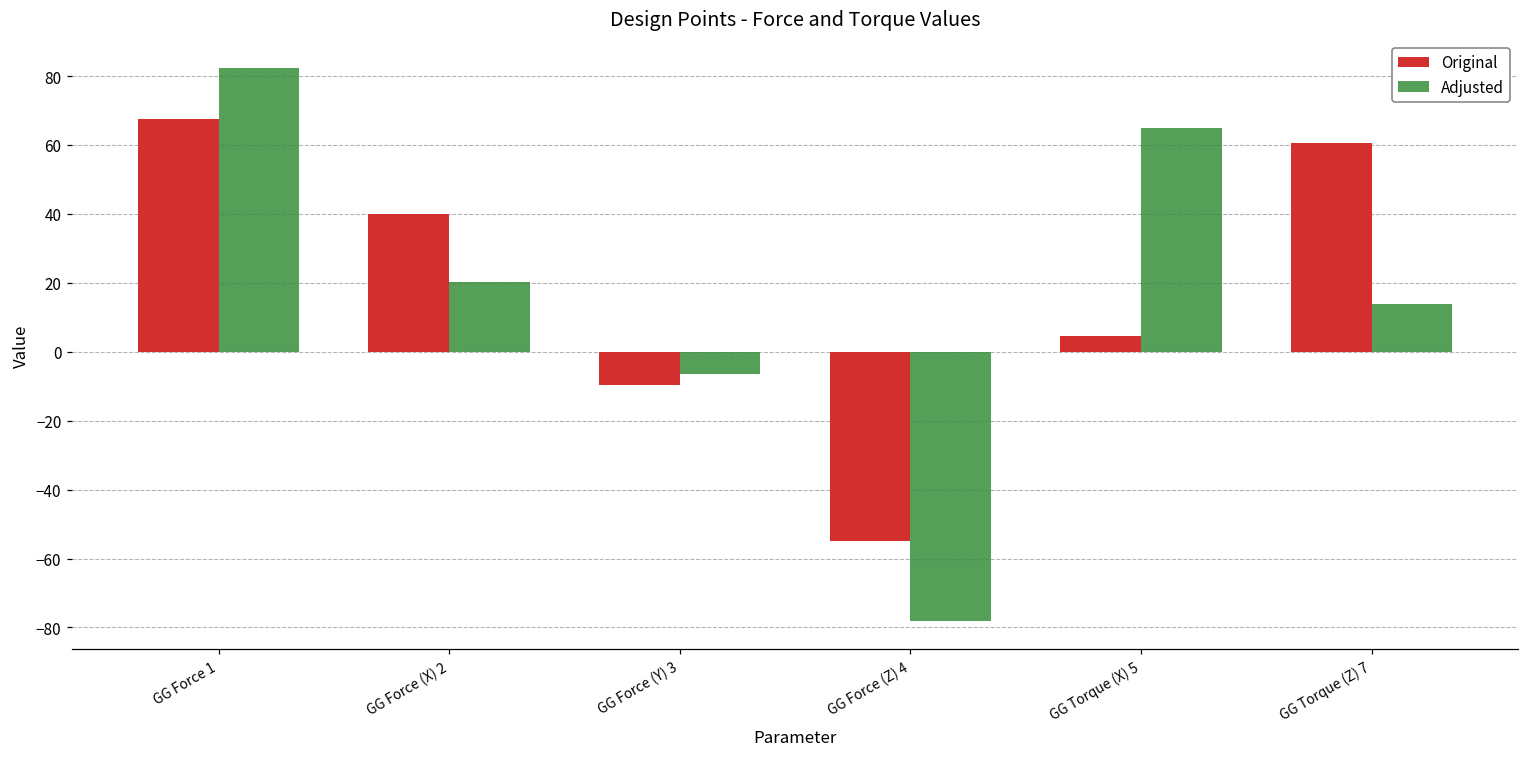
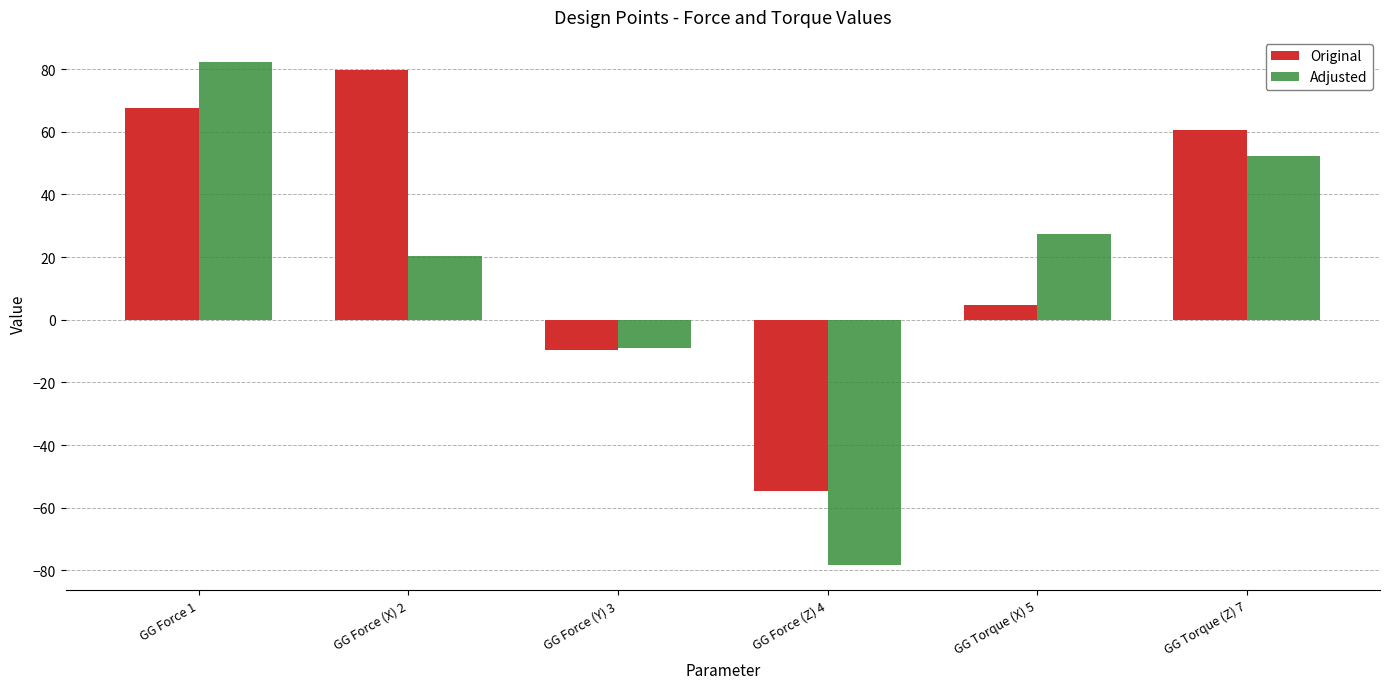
  {
    "Original": {
      "GG Force 1": 67,
-     "GG Force (X) 2": 40,
+     "GG Force (X) 2": 80,
      "GG Force (Y) 3": -10,
      "GG Force (Z) 4": -55,
      "GG Torque (X) 5": 5,
      "GG Torque (Z) 7": 61
    },
    "Adjusted": {
      "GG Force 1": 82,
      "GG Force (X) 2": 20,
-     "GG Force (Y) 3": -6,
+     "GG Force (Y) 3": -9,
      "GG Force (Z) 4": -78,
-     "GG Torque (X) 5": 65,
-     "GG Torque (Z) 7": 14
+     "GG Torque (X) 5": 27,
+     "GG Torque (Z) 7": 52
    }
  }
